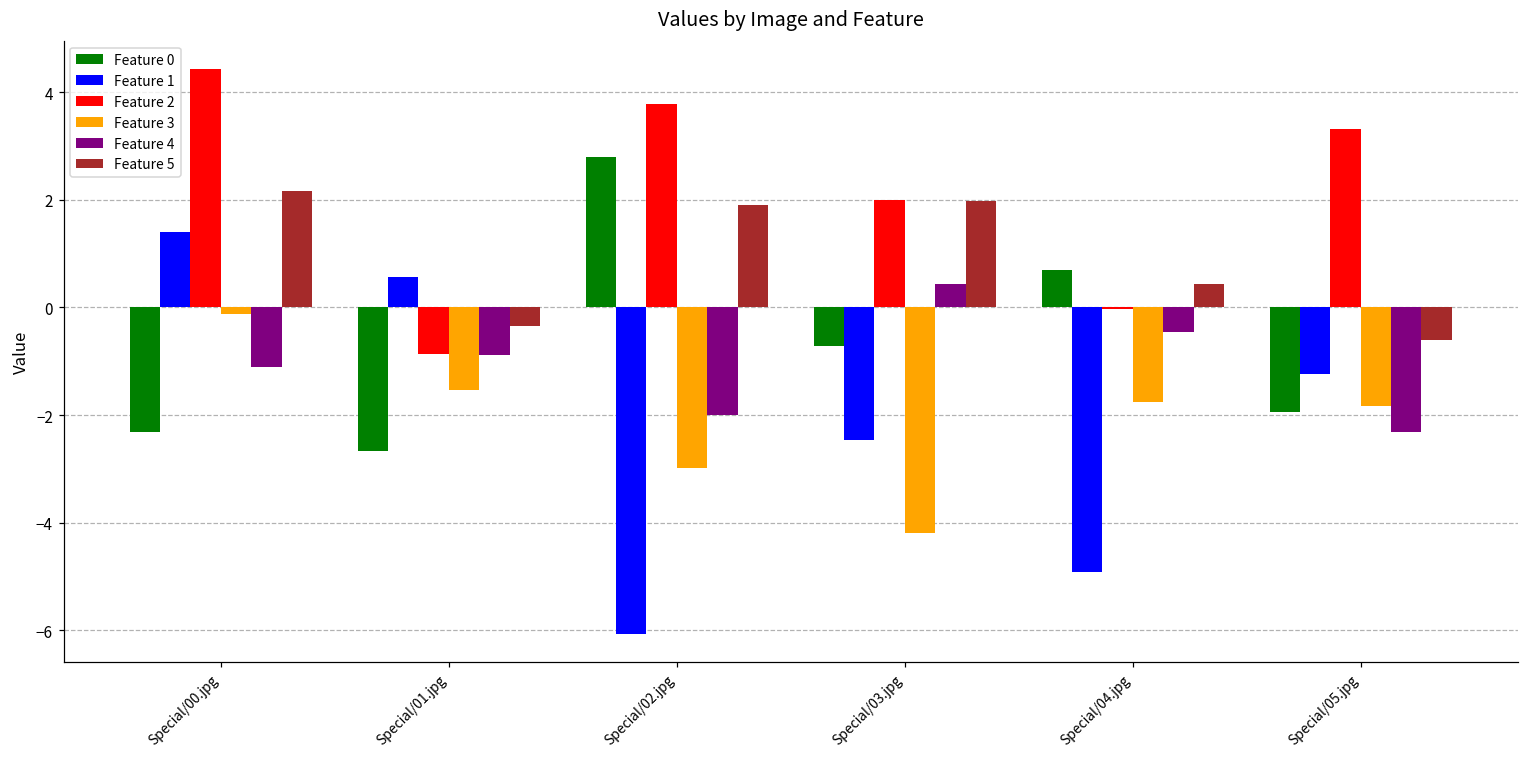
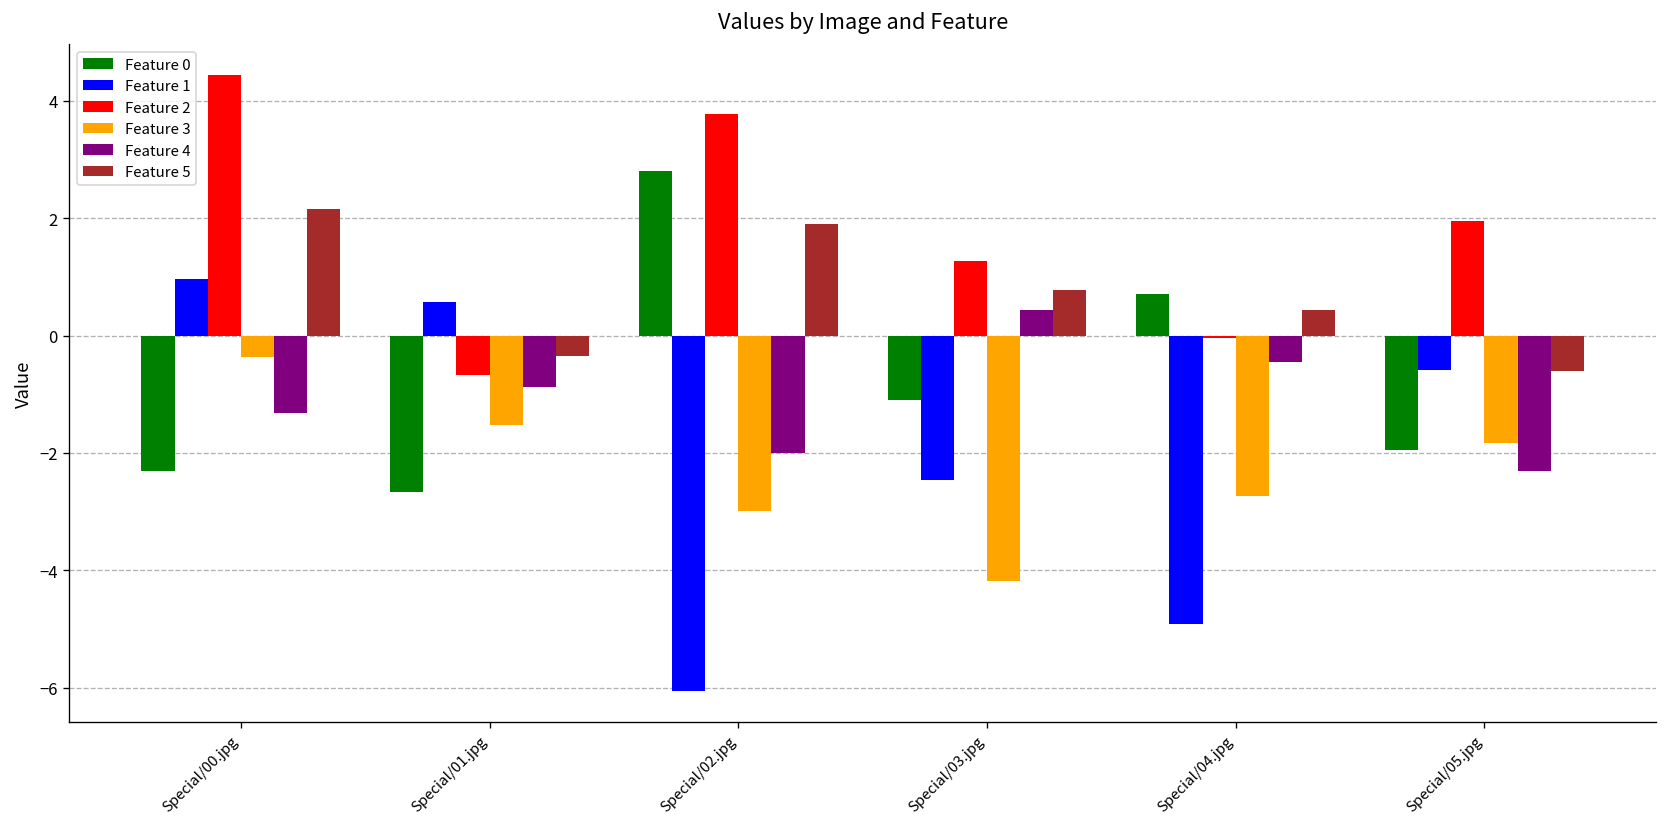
  {
    "Feature 0": {
      "Special/00.jpg": -2.3,
      "Special/01.jpg": -2.7,
      "Special/02.jpg": 2.8,
-     "Special/03.jpg": -0.7,
+     "Special/03.jpg": -1.1,
      "Special/04.jpg": 0.7,
      "Special/05.jpg": -1.9
    },
    "Feature 1": {
-     "Special/00.jpg": 1.4,
+     "Special/00.jpg": 1.0,
      "Special/01.jpg": 0.6,
      "Special/02.jpg": -6.1,
      "Special/03.jpg": -2.5,
      "Special/04.jpg": -4.9,
-     "Special/05.jpg": -1.2
+     "Special/05.jpg": -0.6
    },
    "Feature 2": {
      "Special/00.jpg": 4.4,
-     "Special/01.jpg": -0.9,
+     "Special/01.jpg": -0.7,
      "Special/02.jpg": 3.8,
-     "Special/03.jpg": 2.0,
-     "Special/05.jpg": 3.3
+     "Special/03.jpg": 1.3,
+     "Special/05.jpg": 2.0
    },
    "Feature 3": {
-     "Special/00.jpg": -0.1,
+     "Special/00.jpg": -0.4,
      "Special/01.jpg": -1.5,
      "Special/02.jpg": -3.0,
      "Special/03.jpg": -4.2,
-     "Special/04.jpg": -1.8,
+     "Special/04.jpg": -2.7,
      "Special/05.jpg": -1.8
    },
    "Feature 4": {
-     "Special/00.jpg": -1.1,
+     "Special/00.jpg": -1.3,
      "Special/01.jpg": -0.9,
      "Special/02.jpg": -2.0,
      "Special/03.jpg": 0.4,
      "Special/04.jpg": -0.5,
      "Special/05.jpg": -2.3
    },
    "Feature 5": {
      "Special/00.jpg": 2.2,
      "Special/01.jpg": -0.3,
      "Special/02.jpg": 1.9,
-     "Special/03.jpg": 2.0,
+     "Special/03.jpg": 0.8,
      "Special/04.jpg": 0.4,
      "Special/05.jpg": -0.6
    }
  }
